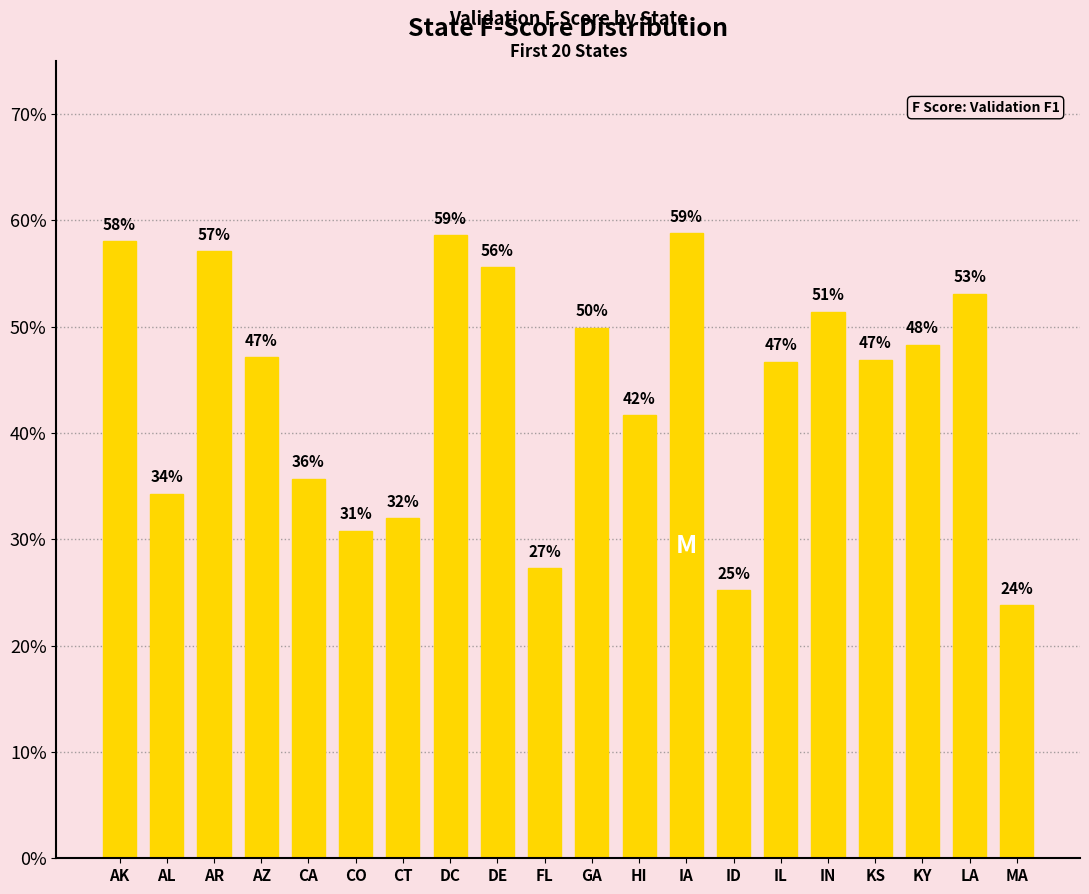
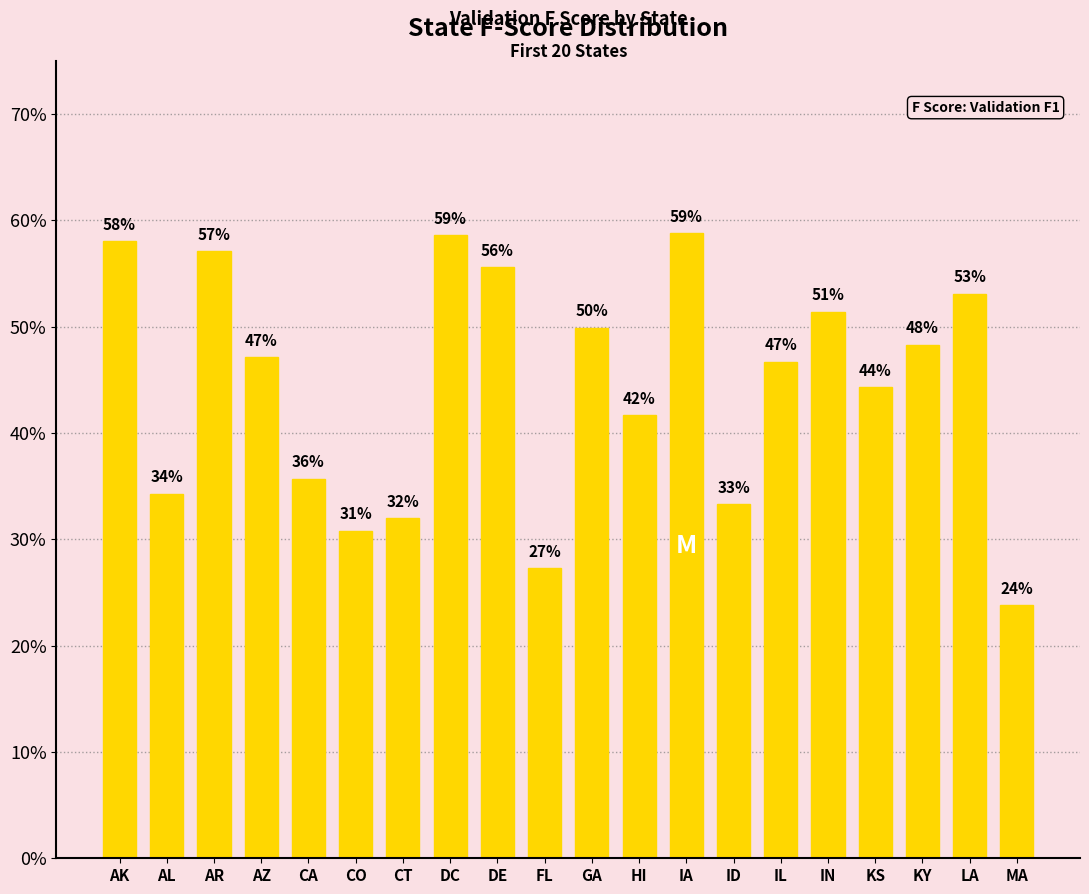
  {
    "AK": "58%",
    "AL": "34%",
    "AR": "57%",
    "AZ": "47%",
    "CA": "36%",
    "CO": "31%",
    "CT": "32%",
    "DC": "59%",
    "DE": "56%",
    "FL": "27%",
    "GA": "50%",
    "HI": "42%",
    "IA": "59%",
-   "ID": "25%",
+   "ID": "33%",
    "IL": "47%",
    "IN": "51%",
-   "KS": "47%",
+   "KS": "44%",
    "KY": "48%",
    "LA": "53%",
    "MA": "24%"
  }
